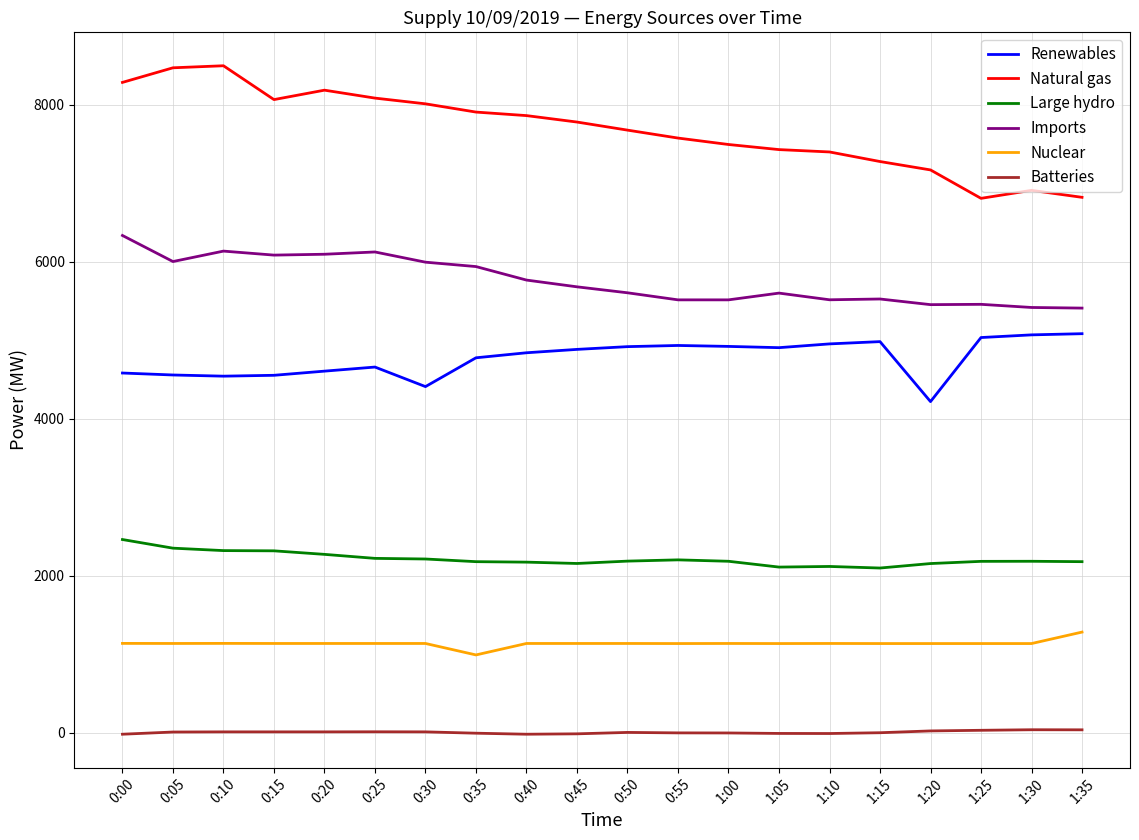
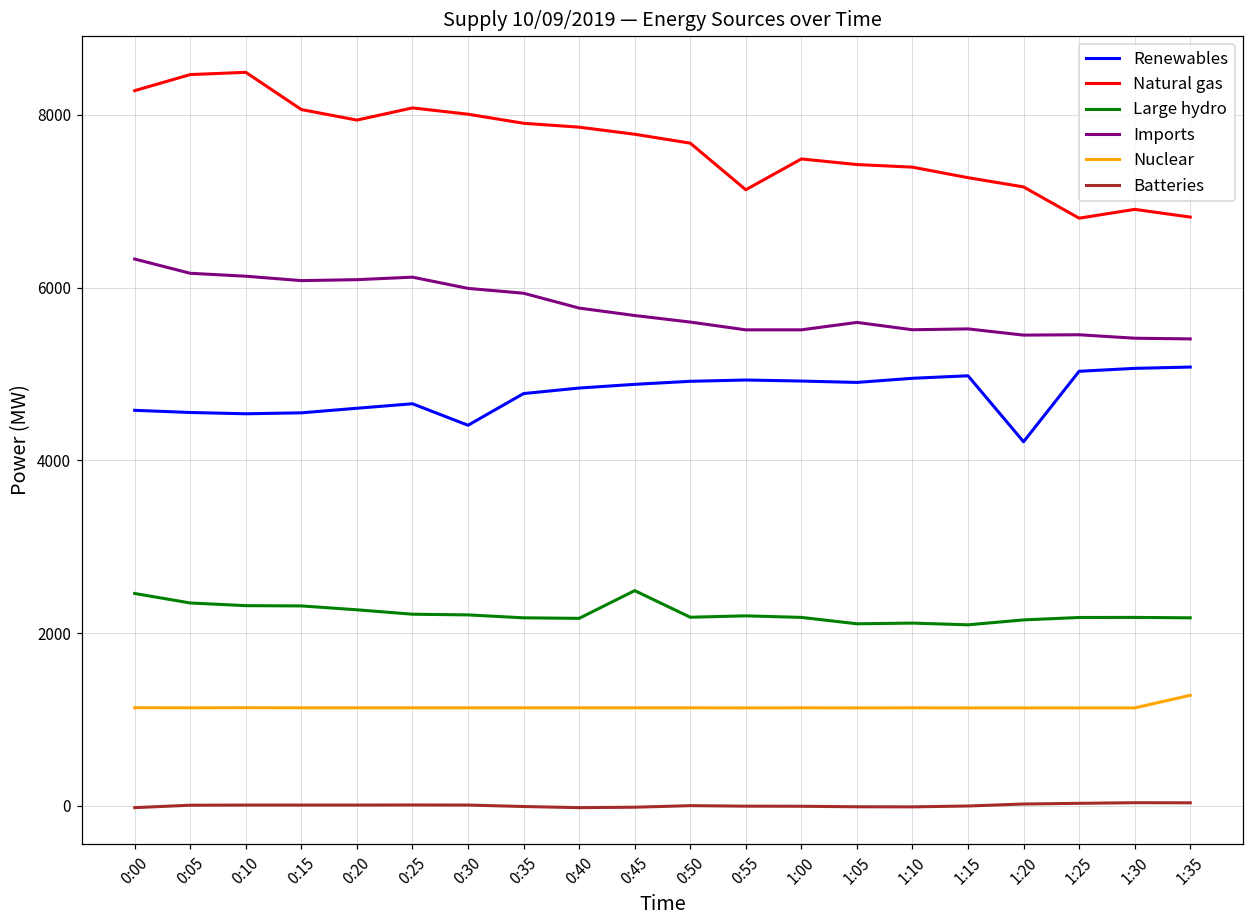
  {
    "Renewables": {
      "0:00": 4600,
      "0:05": 4600,
      "0:10": 4500,
      "0:15": 4600,
      "0:20": 4600,
      "0:25": 4700,
      "0:30": 4400,
      "0:35": 4800,
      "0:40": 4800,
      "0:45": 4900,
      "0:50": 4900,
      "0:55": 4900,
      "1:00": 4900,
      "1:05": 4900,
      "1:10": 5000,
      "1:15": 5000,
      "1:20": 4200,
      "1:25": 5000,
      "1:30": 5100,
      "1:35": 5100
    },
    "Natural gas": {
      "0:00": 8300,
      "0:05": 8500,
      "0:10": 8500,
      "0:15": 8100,
-     "0:20": 8200,
+     "0:20": 7900,
      "0:25": 8100,
      "0:30": 8000,
      "0:35": 7900,
      "0:40": 7900,
      "0:45": 7800,
      "0:50": 7700,
-     "0:55": 7600,
+     "0:55": 7100,
      "1:00": 7500,
      "1:05": 7400,
      "1:10": 7400,
      "1:15": 7300,
      "1:20": 7200,
      "1:25": 6800,
      "1:35": 6800
    },
    "Large hydro": {
      "0:00": 2500,
      "0:05": 2300,
      "0:10": 2300,
      "0:15": 2300,
      "0:20": 2300,
      "0:25": 2200,
      "0:30": 2200,
      "0:35": 2200,
      "0:40": 2200,
-     "0:45": 2200,
+     "0:45": 2500,
      "0:50": 2200,
      "0:55": 2200,
      "1:00": 2200,
      "1:05": 2100,
      "1:10": 2100,
      "1:15": 2100,
      "1:20": 2200,
      "1:25": 2200,
      "1:30": 2200,
      "1:35": 2200
    },
    "Imports": {
      "0:00": 6300,
-     "0:05": 6000,
+     "0:05": 6200,
      "0:10": 6100,
      "0:15": 6100,
      "0:20": 6100,
      "0:25": 6100,
      "0:30": 6000,
      "0:35": 5900,
      "0:40": 5800,
      "0:45": 5700,
      "0:50": 5600,
      "0:55": 5500,
      "1:00": 5500,
      "1:05": 5600,
      "1:10": 5500,
      "1:15": 5500,
      "1:20": 5500,
      "1:25": 5500,
      "1:30": 5400,
      "1:35": 5400
    },
    "Nuclear": {
      "0:00": 1100,
      "0:05": 1100,
      "0:10": 1100,
      "0:15": 1100,
      "0:20": 1100,
      "0:25": 1100,
      "0:30": 1100,
-     "0:35": 1000,
+     "0:35": 1100,
      "0:40": 1100,
      "0:45": 1100,
      "0:50": 1100,
      "0:55": 1100,
      "1:00": 1100,
      "1:05": 1100,
      "1:10": 1100,
      "1:15": 1100,
      "1:20": 1100,
      "1:25": 1100,
      "1:30": 1100,
      "1:35": 1300
    },
    "Batteries": {
      "0:00": 0,
      "0:05": 0,
      "0:10": 0,
      "0:15": 0,
      "0:20": 0,
      "0:25": 0,
      "0:30": 0,
      "0:35": 0,
      "0:40": 0,
      "0:45": 0,
      "0:50": 0,
      "0:55": 0,
      "1:00": 0,
      "1:05": 0,
      "1:10": 0,
      "1:15": 0,
      "1:20": 0,
      "1:25": 0,
      "1:30": 0,
      "1:35": 0
    }
  }
